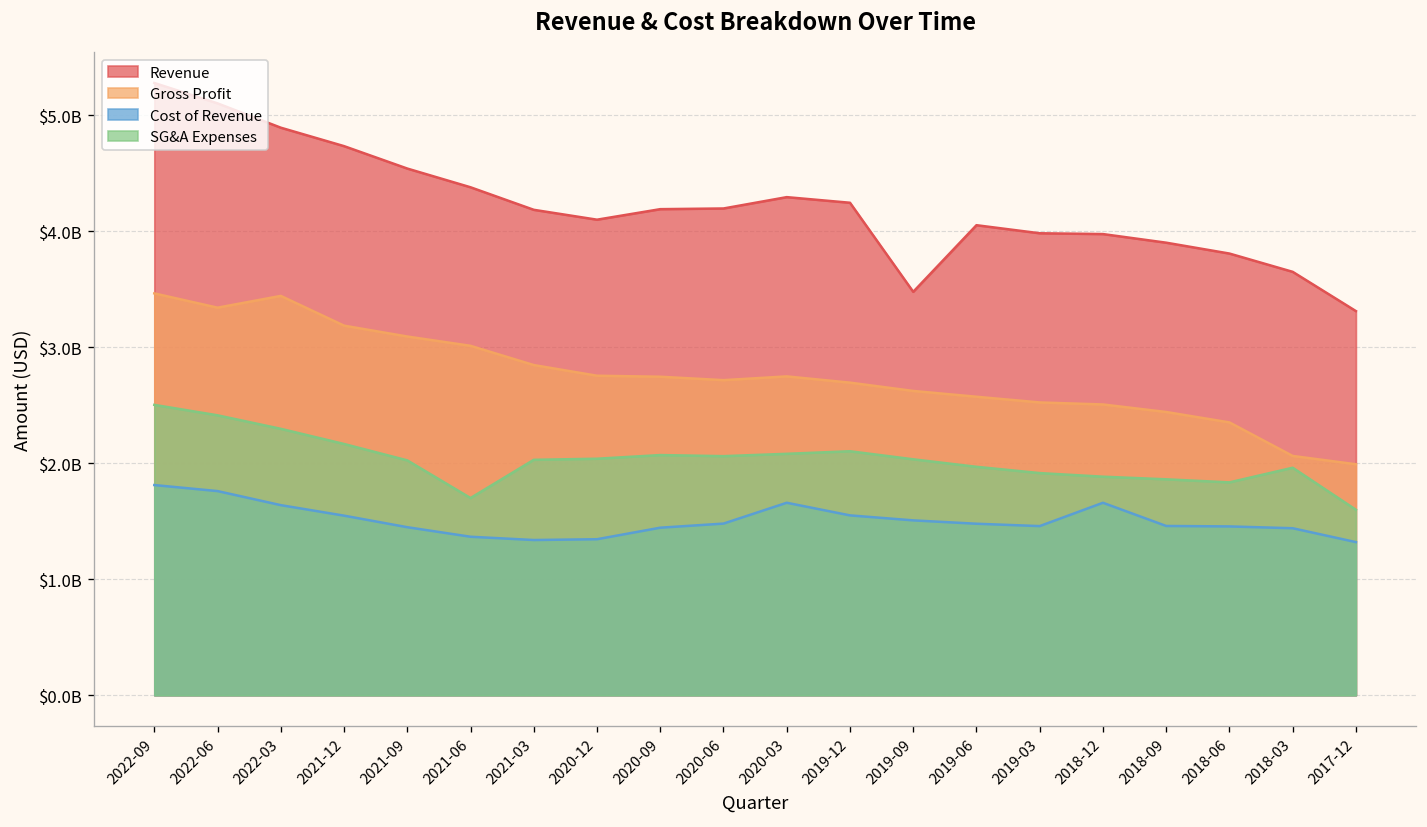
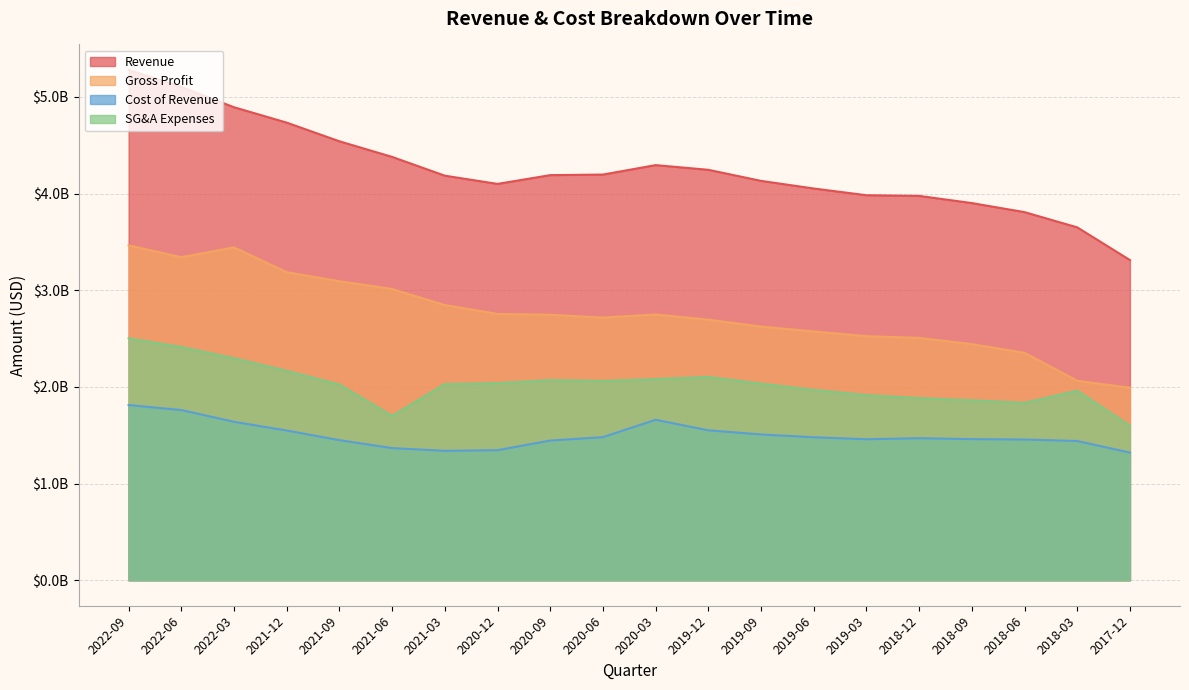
  {
    "Revenue": {
      "2022-03": "$4900000000",
      "2021-12": "$4700000000",
      "2021-09": "$4500000000",
      "2021-06": "$4400000000",
      "2021-03": "$4200000000",
      "2020-12": "$4100000000",
      "2020-09": "$4200000000",
      "2020-06": "$4200000000",
      "2020-03": "$4300000000",
      "2019-12": "$4200000000",
-     "2019-09": "$3500000000",
+     "2019-09": "$4100000000",
      "2019-06": "$4100000000",
      "2019-03": "$4000000000",
      "2018-12": "$4000000000",
      "2018-09": "$3900000000",
      "2018-06": "$3800000000",
      "2018-03": "$3600000000",
      "2017-12": "$3300000000"
    },
    "Gross Profit": {
      "2022-09": "$3500000000",
      "2022-06": "$3300000000",
      "2022-03": "$3400000000",
      "2021-12": "$3200000000",
      "2021-09": "$3100000000",
      "2021-06": "$3000000000",
      "2021-03": "$2800000000",
      "2020-12": "$2800000000",
      "2020-09": "$2700000000",
      "2020-06": "$2700000000",
      "2020-03": "$2700000000",
      "2019-12": "$2700000000",
      "2019-09": "$2600000000",
      "2019-06": "$2600000000",
      "2019-03": "$2500000000",
      "2018-12": "$2500000000",
      "2018-09": "$2400000000",
      "2018-06": "$2400000000",
      "2018-03": "$2100000000",
      "2017-12": "$2000000000"
    },
    "Cost of Revenue": {
      "2022-09": "$1800000000",
      "2022-06": "$1800000000",
      "2022-03": "$1600000000",
      "2021-12": "$1500000000",
      "2021-09": "$1400000000",
      "2021-06": "$1400000000",
      "2021-03": "$1300000000",
      "2020-12": "$1300000000",
      "2020-09": "$1400000000",
      "2020-06": "$1500000000",
      "2020-03": "$1700000000",
      "2019-12": "$1600000000",
      "2019-09": "$1500000000",
      "2019-06": "$1500000000",
      "2019-03": "$1500000000",
-     "2018-12": "$1700000000",
+     "2018-12": "$1500000000",
      "2018-09": "$1500000000",
      "2018-06": "$1500000000",
      "2018-03": "$1400000000",
      "2017-12": "$1300000000"
    },
    "SG&A Expenses": {
      "2022-09": "$2500000000",
      "2022-06": "$2400000000",
      "2022-03": "$2300000000",
      "2021-12": "$2200000000",
      "2021-09": "$2000000000",
      "2021-06": "$1700000000",
      "2021-03": "$2000000000",
      "2020-12": "$2000000000",
      "2020-09": "$2100000000",
      "2020-06": "$2100000000",
      "2020-03": "$2100000000",
      "2019-12": "$2100000000",
      "2019-09": "$2000000000",
      "2019-06": "$2000000000",
      "2019-03": "$1900000000",
      "2018-12": "$1900000000",
      "2018-09": "$1900000000",
      "2018-06": "$1800000000",
      "2018-03": "$2000000000",
      "2017-12": "$1600000000"
    }
  }
